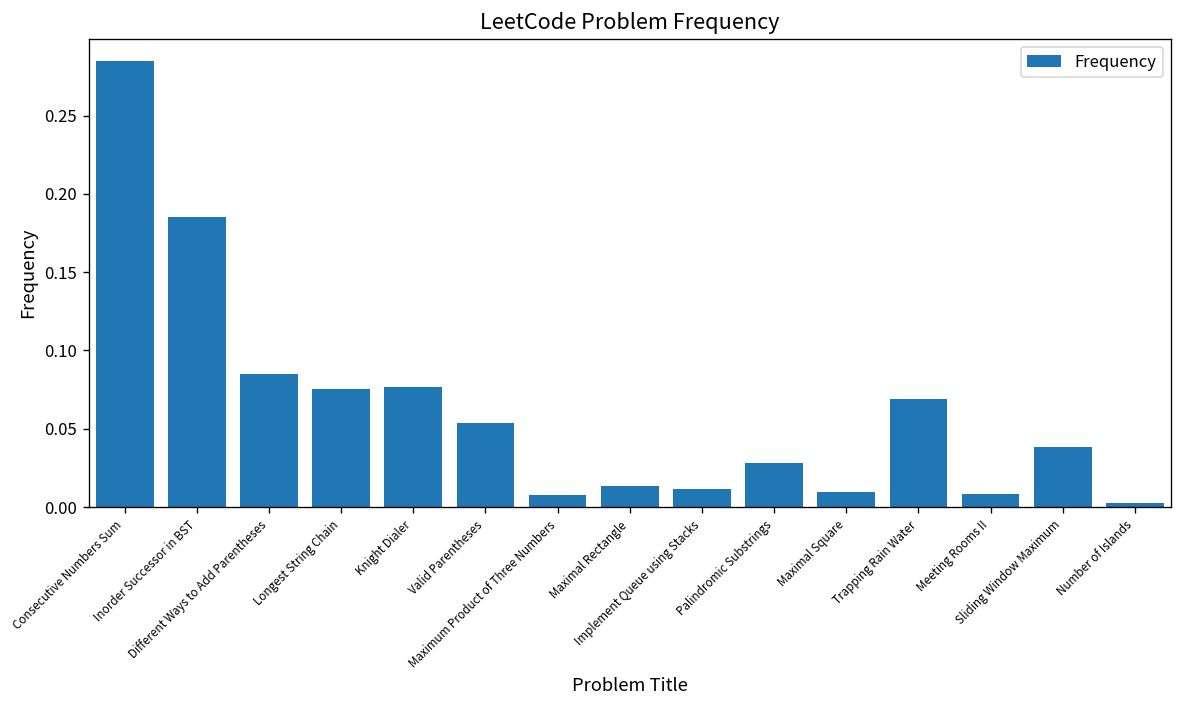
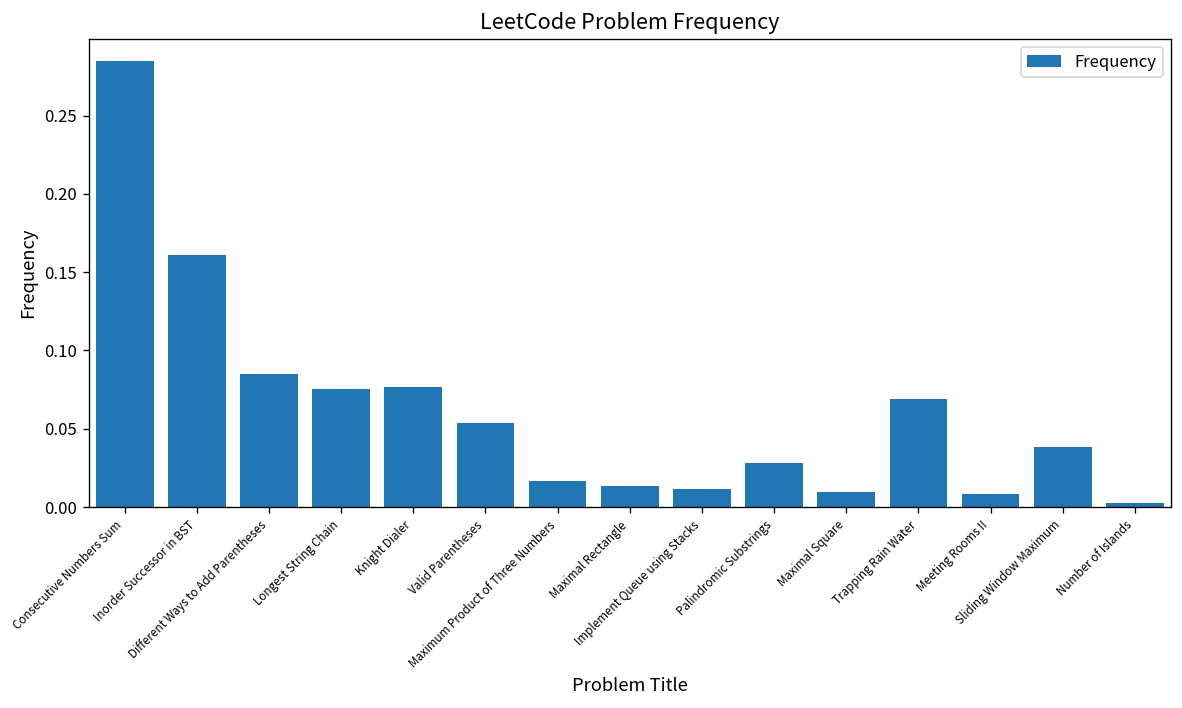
  {
    "Consecutive Numbers Sum": 0.285,
-   "Inorder Successor in BST": 0.185,
+   "Inorder Successor in BST": 0.161,
    "Different Ways to Add Parentheses": 0.085,
    "Longest String Chain": 0.075,
    "Knight Dialer": 0.077,
    "Valid Parentheses": 0.054,
-   "Maximum Product of Three Numbers": 0.008,
+   "Maximum Product of Three Numbers": 0.017,
    "Maximal Rectangle": 0.013,
    "Implement Queue using Stacks": 0.011,
    "Palindromic Substrings": 0.028,
    "Maximal Square": 0.010,
    "Trapping Rain Water": 0.069,
    "Meeting Rooms II": 0.008,
    "Sliding Window Maximum": 0.038,
    "Number of Islands": 0.003
  }
